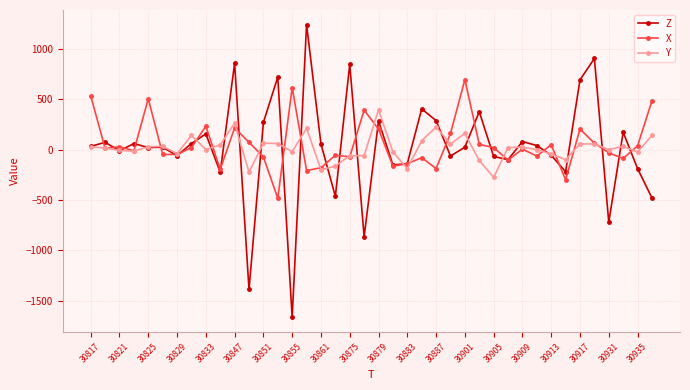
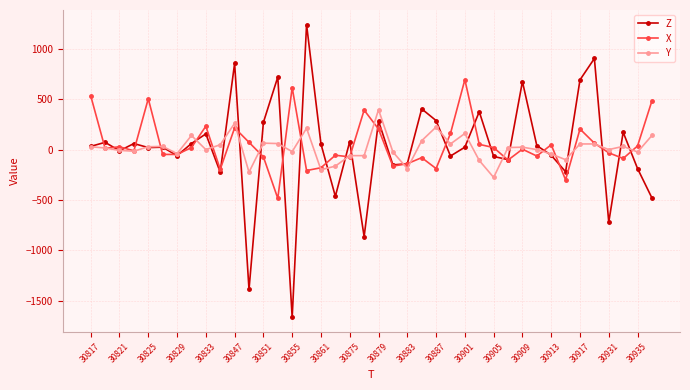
  {
    "Z": {
      "30833": 160,
      "30847": 860,
      "30851": 270,
      "30855": -1660,
      "30861": 60,
-     "30875": 850,
+     "30875": 80,
      "30879": 280,
      "30887": 290,
      "30901": 20,
      "30905": -70,
-     "30909": 80,
+     "30909": 680,
      "30917": 690,
      "30931": -720,
      "30935": -190
    },
    "X": {
      "30817": 530,
      "30821": 30,
      "30825": 510,
      "30833": 230,
      "30847": 220,
      "30851": -70,
      "30855": 620,
      "30879": 200,
      "30887": -190,
      "30901": 690,
      "30905": 20,
      "30913": 50,
      "30917": 200,
      "30931": -30,
      "30935": 40
    },
    "Y": {
      "30833": 0,
      "30847": 260,
      "30851": 60,
      "30855": -20,
      "30879": 400,
      "30883": -190,
      "30887": 220,
      "30901": 160,
      "30905": -280,
      "30917": 60,
      "30931": 0,
      "30935": -20
    }
  }
